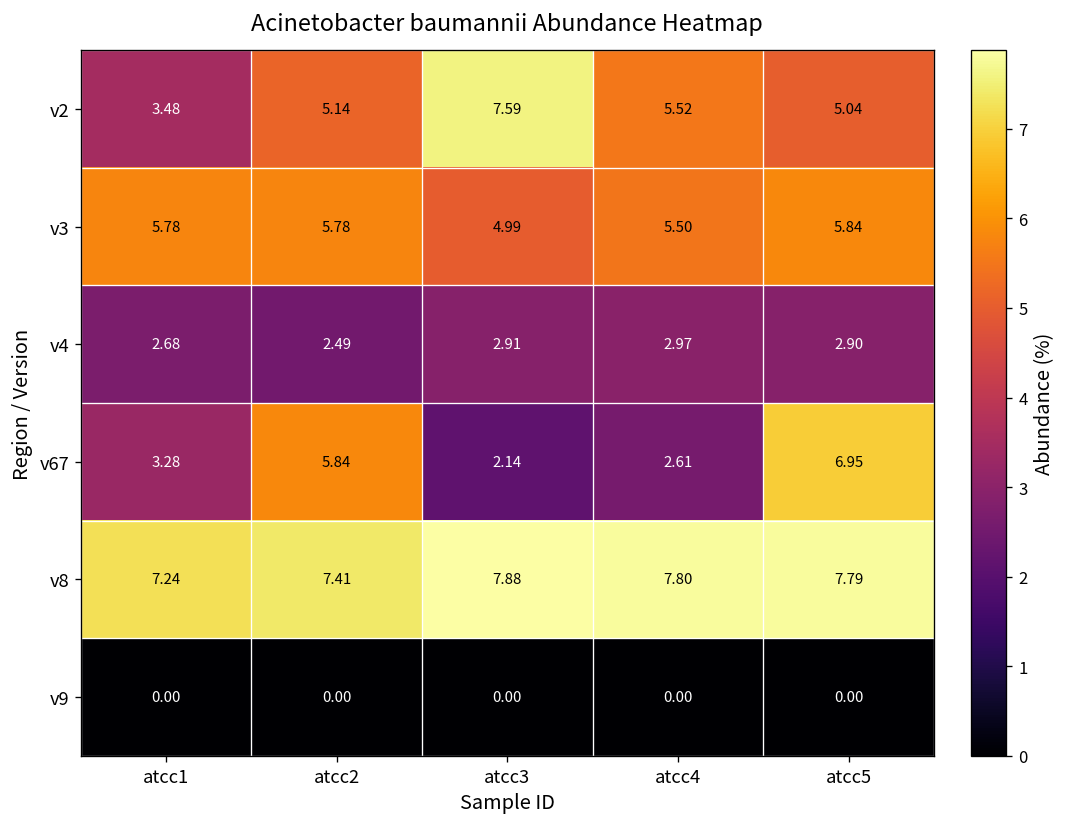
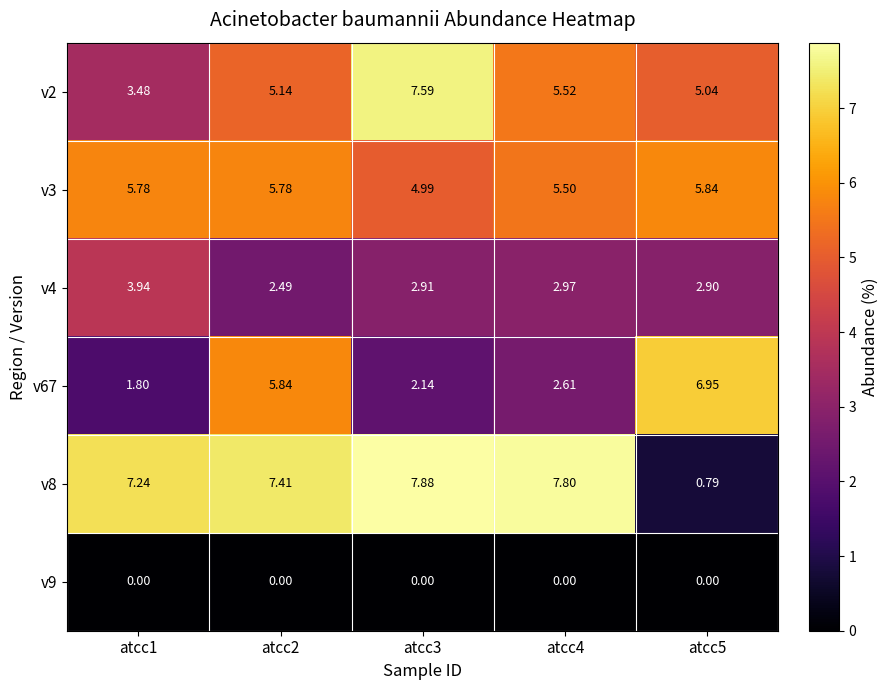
  {
    "v2": {
      "atcc1": 3.48,
      "atcc2": 5.14,
      "atcc3": 7.59,
      "atcc4": 5.52,
      "atcc5": 5.04
    },
    "v3": {
      "atcc1": 5.78,
      "atcc2": 5.78,
      "atcc3": 4.99,
      "atcc4": 5.50,
      "atcc5": 5.84
    },
    "v4": {
-     "atcc1": 2.68,
+     "atcc1": 3.94,
      "atcc2": 2.49,
      "atcc3": 2.91,
      "atcc4": 2.97,
      "atcc5": 2.90
    },
    "v67": {
-     "atcc1": 3.28,
+     "atcc1": 1.80,
      "atcc2": 5.84,
      "atcc3": 2.14,
      "atcc4": 2.61,
      "atcc5": 6.95
    },
    "v8": {
      "atcc1": 7.24,
      "atcc2": 7.41,
      "atcc3": 7.88,
      "atcc4": 7.80,
-     "atcc5": 7.79
+     "atcc5": 0.79
    },
    "v9": {
      "atcc1": 0.00,
      "atcc2": 0.00,
      "atcc3": 0.00,
      "atcc4": 0.00,
      "atcc5": 0.00
    }
  }
